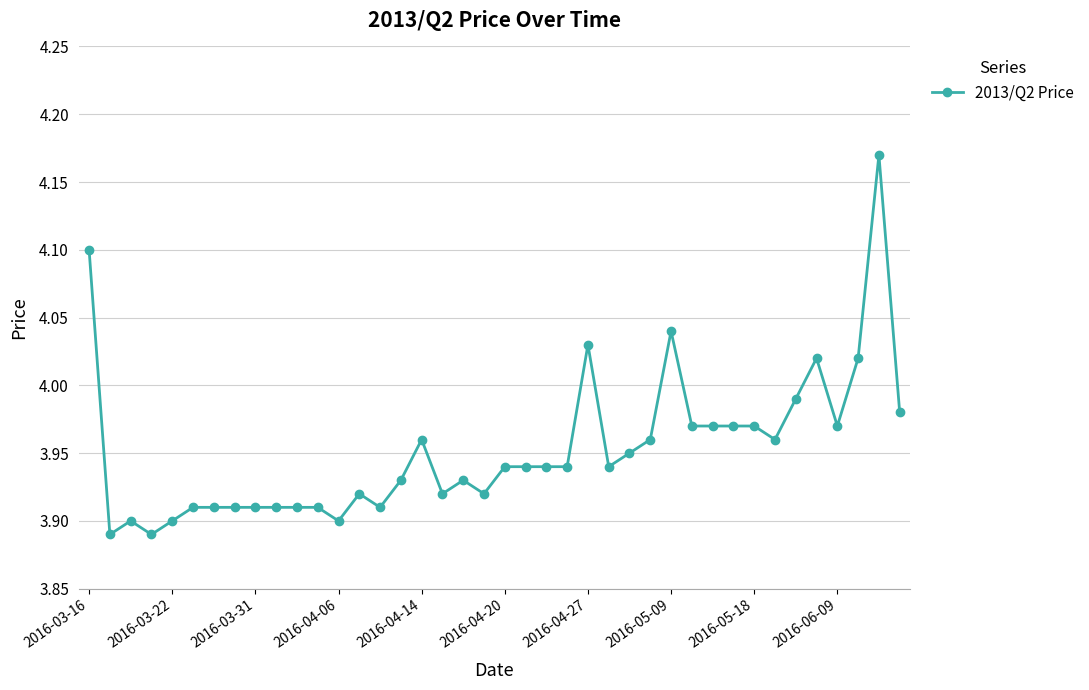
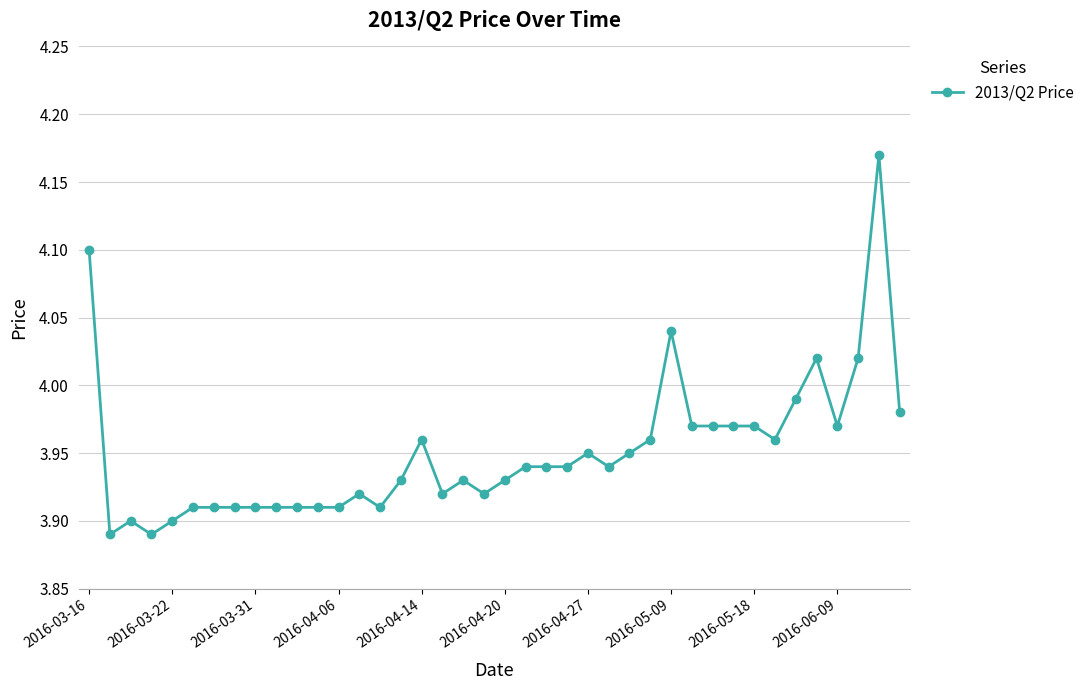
  {
    "2016-03-16": 4.10,
    "2016-03-22": 3.90,
    "2016-03-31": 3.91,
-   "2016-04-06": 3.90,
+   "2016-04-06": 3.91,
    "2016-04-14": 3.96,
-   "2016-04-20": 3.94,
-   "2016-04-27": 4.03,
+   "2016-04-20": 3.93,
+   "2016-04-27": 3.95,
    "2016-05-09": 4.04,
    "2016-05-18": 3.97,
    "2016-06-09": 3.97
  }
